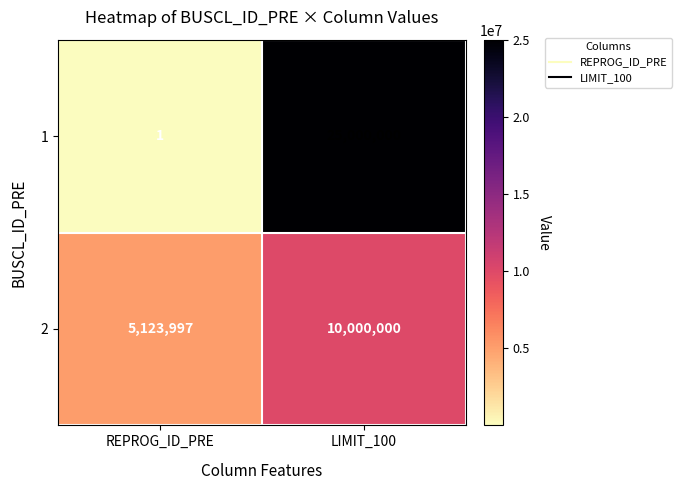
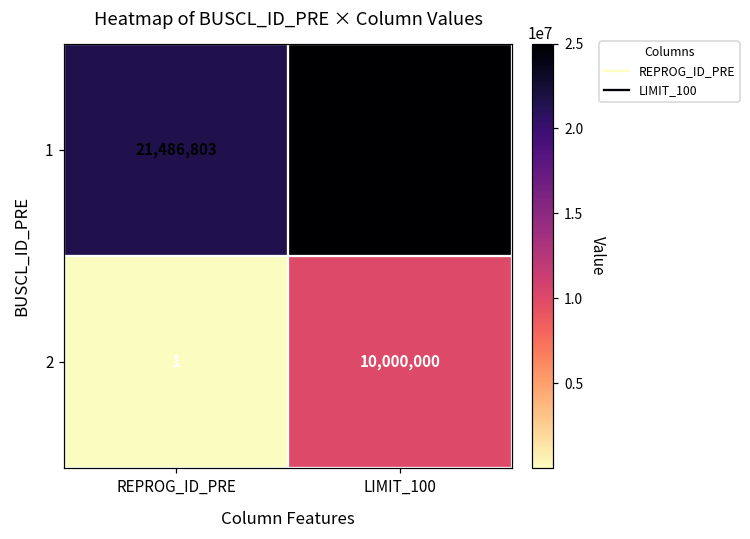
  {
    "1": {
-     "REPROG_ID_PRE": "1"
+     "REPROG_ID_PRE": "21,486,803"
    },
    "2": {
-     "REPROG_ID_PRE": "5,123,997",
+     "REPROG_ID_PRE": "1",
      "LIMIT_100": "10,000,000"
    }
  }
